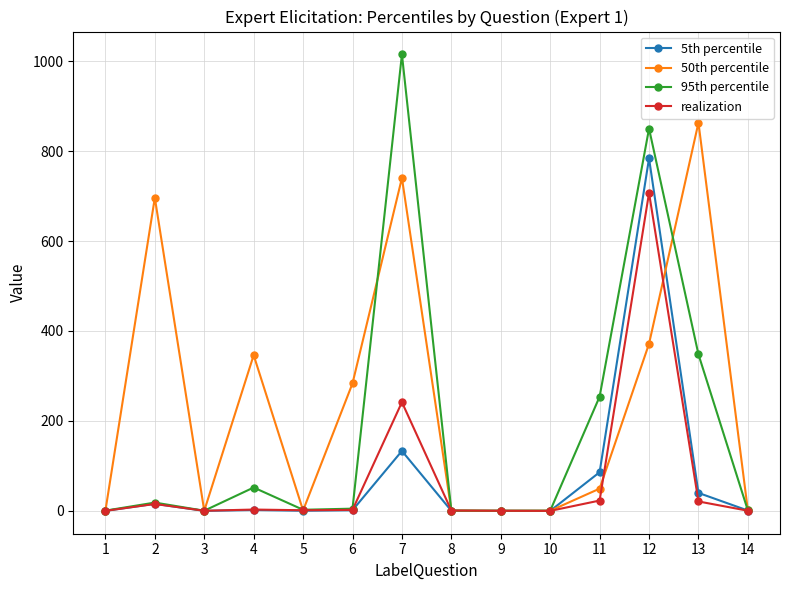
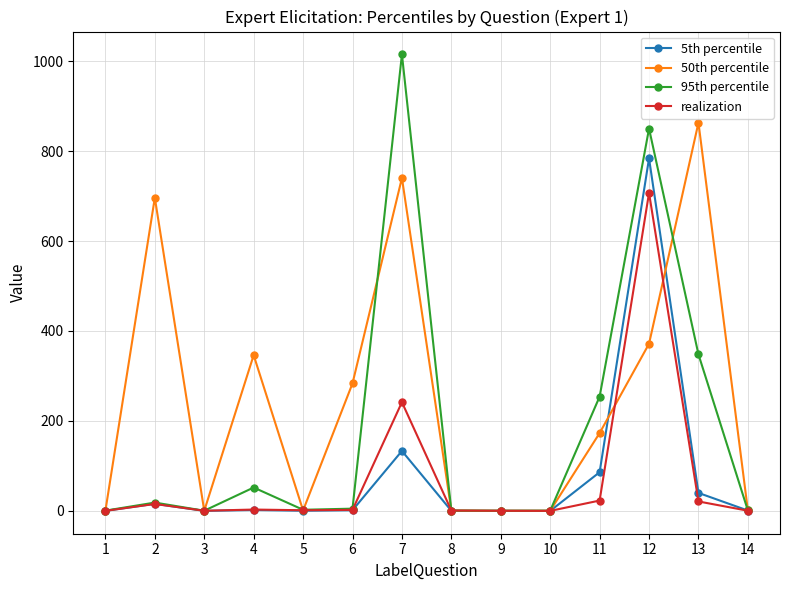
  {
    "5th percentile": {
      "7": 130,
      "11": 90,
      "12": 780,
      "13": 40
    },
    "50th percentile": {
      "2": 700,
      "4": 350,
      "6": 280,
      "7": 740,
-     "11": 50,
+     "11": 170,
      "12": 370,
      "13": 860
    },
    "95th percentile": {
      "4": 50,
      "7": 1020,
      "11": 250,
      "12": 850,
      "13": 350
    },
    "realization": {
      "7": 240,
      "11": 20,
      "12": 710,
      "13": 20
    }
  }
